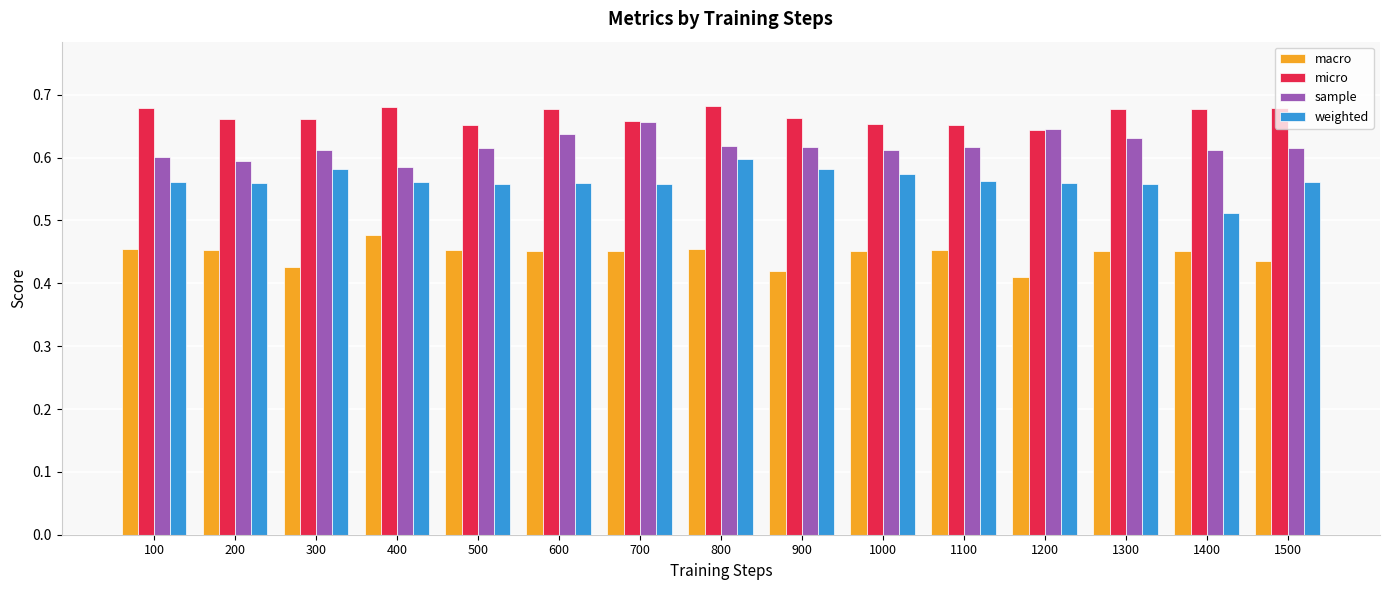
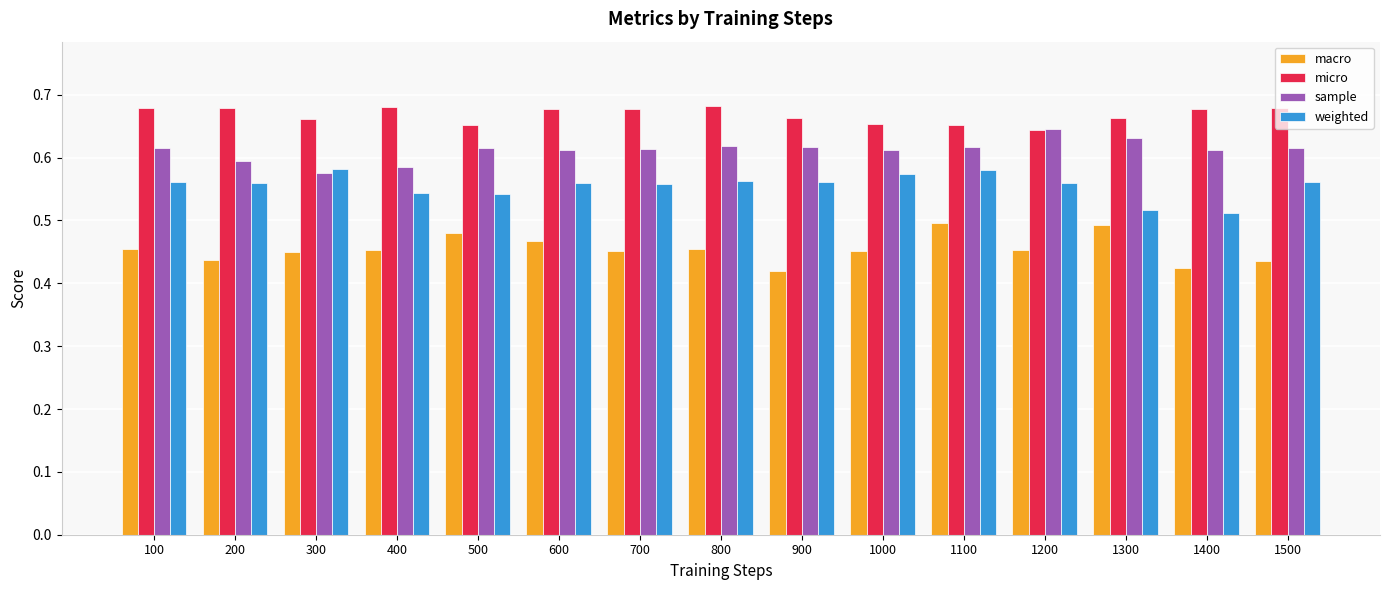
  {
    "macro": {
      "100": 0.45,
-     "200": 0.45,
-     "300": 0.43,
-     "400": 0.48,
-     "500": 0.45,
-     "600": 0.45,
+     "200": 0.44,
+     "300": 0.45,
+     "400": 0.45,
+     "500": 0.48,
+     "600": 0.47,
      "700": 0.45,
      "800": 0.45,
      "900": 0.42,
      "1000": 0.45,
-     "1100": 0.45,
-     "1200": 0.41,
-     "1300": 0.45,
-     "1400": 0.45,
+     "1100": 0.50,
+     "1200": 0.45,
+     "1300": 0.49,
+     "1400": 0.42,
      "1500": 0.44
    },
    "micro": {
      "100": 0.68,
-     "200": 0.66,
+     "200": 0.68,
      "300": 0.66,
      "400": 0.68,
      "500": 0.65,
      "600": 0.68,
-     "700": 0.66,
+     "700": 0.68,
      "800": 0.68,
      "900": 0.66,
      "1000": 0.65,
      "1100": 0.65,
      "1200": 0.64,
-     "1300": 0.68,
+     "1300": 0.66,
      "1400": 0.68
    },
    "sample": {
-     "100": 0.60,
+     "100": 0.61,
      "200": 0.59,
-     "300": 0.61,
+     "300": 0.58,
      "400": 0.59,
      "500": 0.61,
-     "600": 0.64,
-     "700": 0.66,
+     "600": 0.61,
+     "700": 0.61,
      "800": 0.62,
      "900": 0.62,
      "1000": 0.61,
      "1100": 0.62,
      "1200": 0.65,
      "1300": 0.63,
      "1400": 0.61,
      "1500": 0.61
    },
    "weighted": {
      "100": 0.56,
      "200": 0.56,
      "300": 0.58,
-     "400": 0.56,
-     "500": 0.56,
+     "400": 0.54,
+     "500": 0.54,
      "600": 0.56,
      "700": 0.56,
-     "800": 0.60,
-     "900": 0.58,
+     "800": 0.56,
+     "900": 0.56,
      "1000": 0.57,
-     "1100": 0.56,
+     "1100": 0.58,
      "1200": 0.56,
-     "1300": 0.56,
+     "1300": 0.52,
      "1400": 0.51,
      "1500": 0.56
    }
  }
